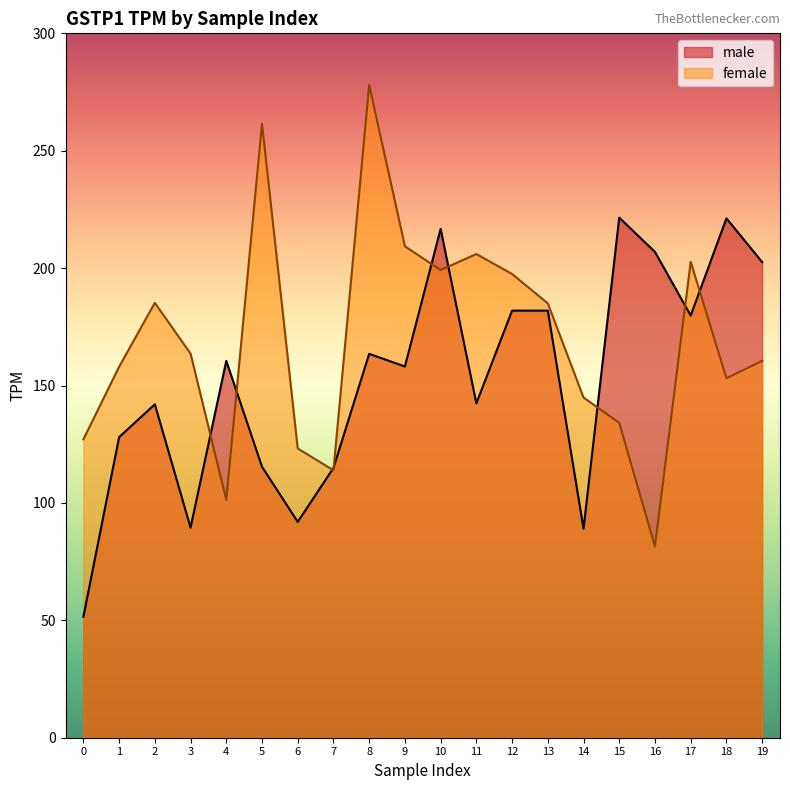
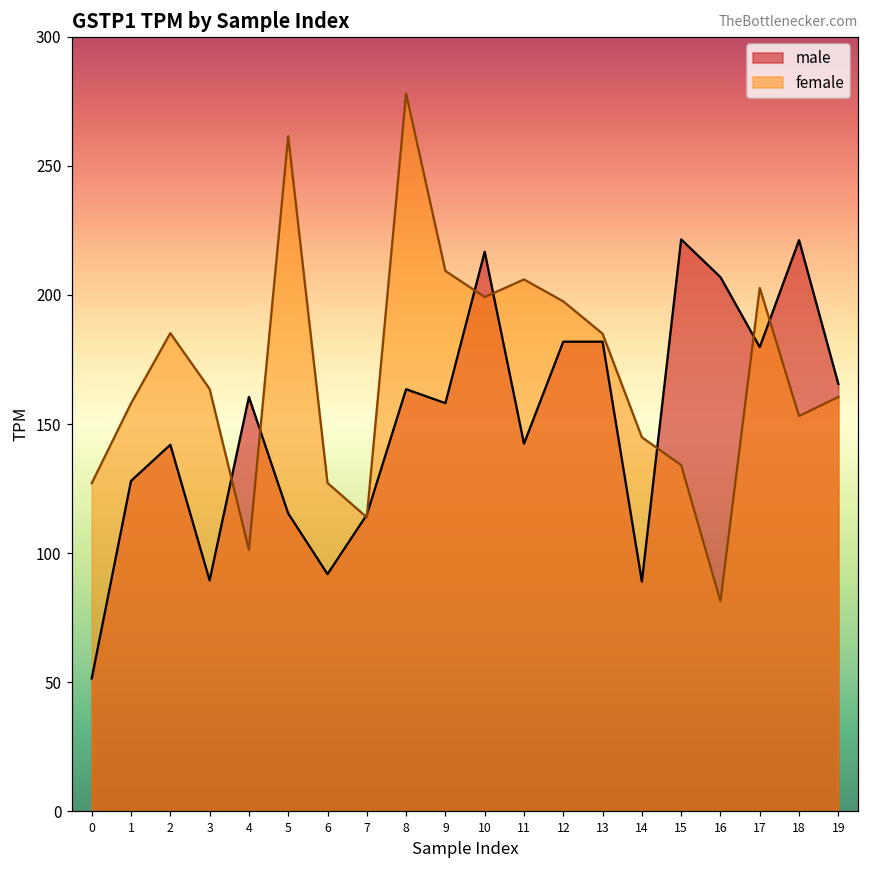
  {
    "male": {
      "0": 52,
      "1": 128,
      "2": 142,
      "3": 89,
      "4": 161,
      "5": 115,
      "6": 92,
      "8": 164,
      "9": 158,
      "10": 217,
      "11": 142,
      "12": 182,
      "13": 182,
      "14": 89,
      "15": 222,
      "16": 207,
      "17": 180,
      "18": 221,
-     "19": 203
+     "19": 166
    },
    "female": {
      "0": 127,
      "1": 158,
      "2": 185,
      "3": 164,
      "4": 101,
      "5": 262,
-     "6": 123,
+     "6": 127,
      "8": 278,
      "9": 209,
      "10": 199,
      "11": 206,
      "12": 198,
      "13": 185,
      "14": 145,
      "15": 134,
      "16": 81,
      "17": 203,
      "18": 153,
      "19": 161
    }
  }
